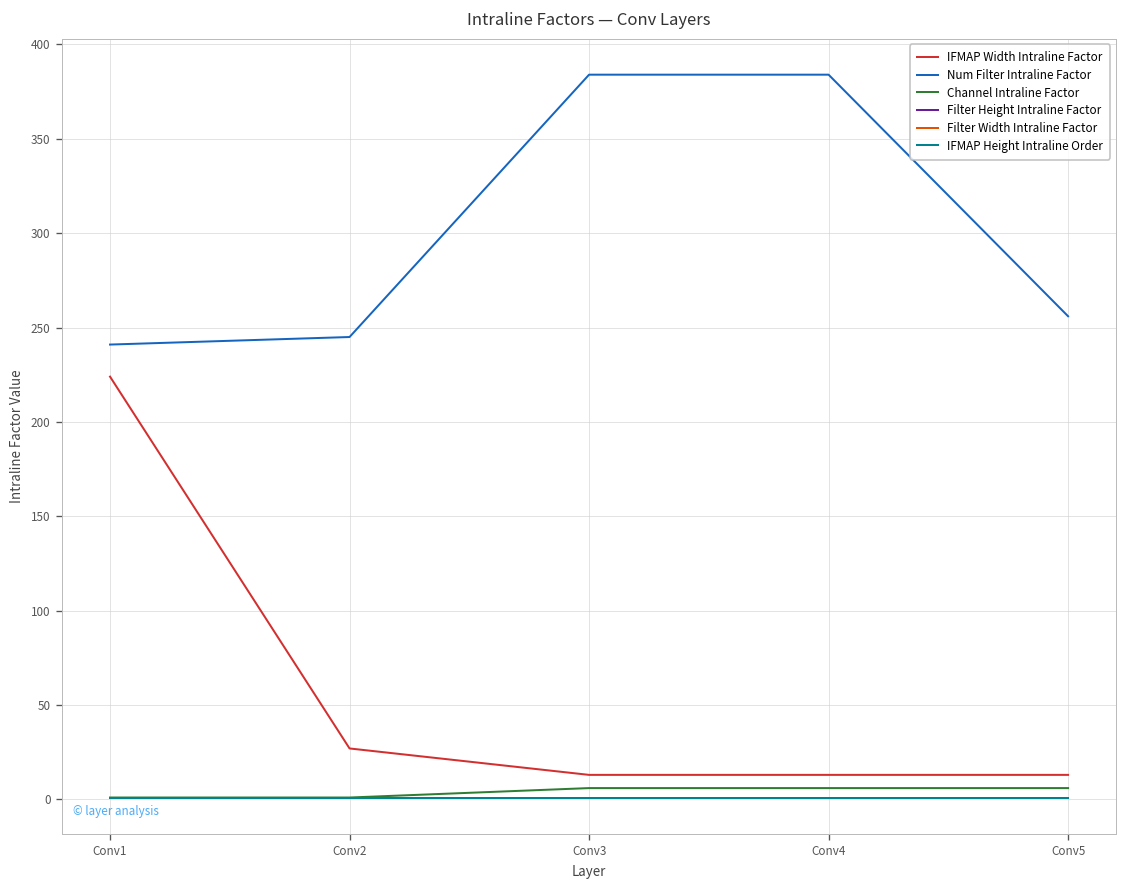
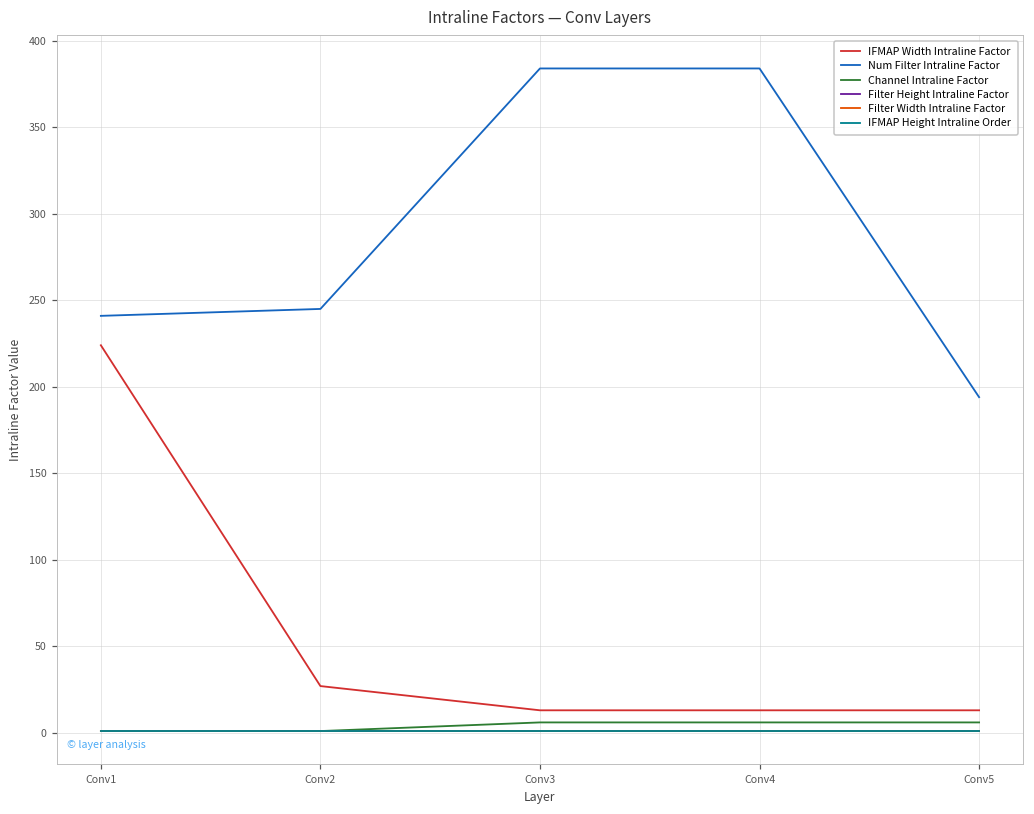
  {
    "IFMAP Width Intraline Factor": {
      "Conv1": 224,
      "Conv2": 27,
      "Conv3": 13,
      "Conv4": 13,
      "Conv5": 13
    },
    "Num Filter Intraline Factor": {
      "Conv1": 241,
      "Conv2": 245,
      "Conv3": 384,
      "Conv4": 384,
-     "Conv5": 256
+     "Conv5": 194
    },
    "Channel Intraline Factor": {
      "Conv3": 6,
      "Conv4": 6,
      "Conv5": 6
    },
    "IFMAP Height Intraline Order": {
      "Conv3": 1,
      "Conv4": 1,
      "Conv5": 1
    }
  }
